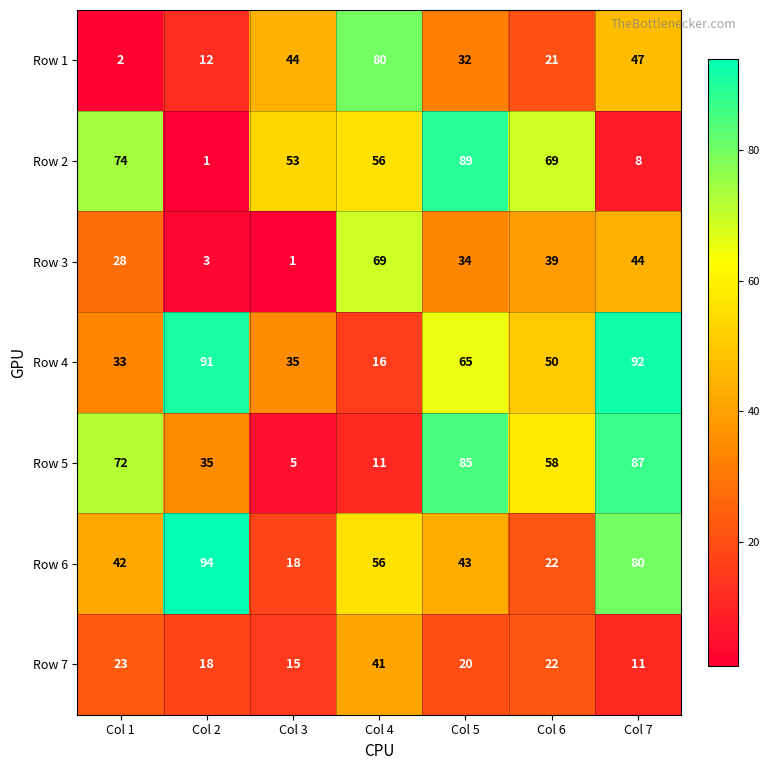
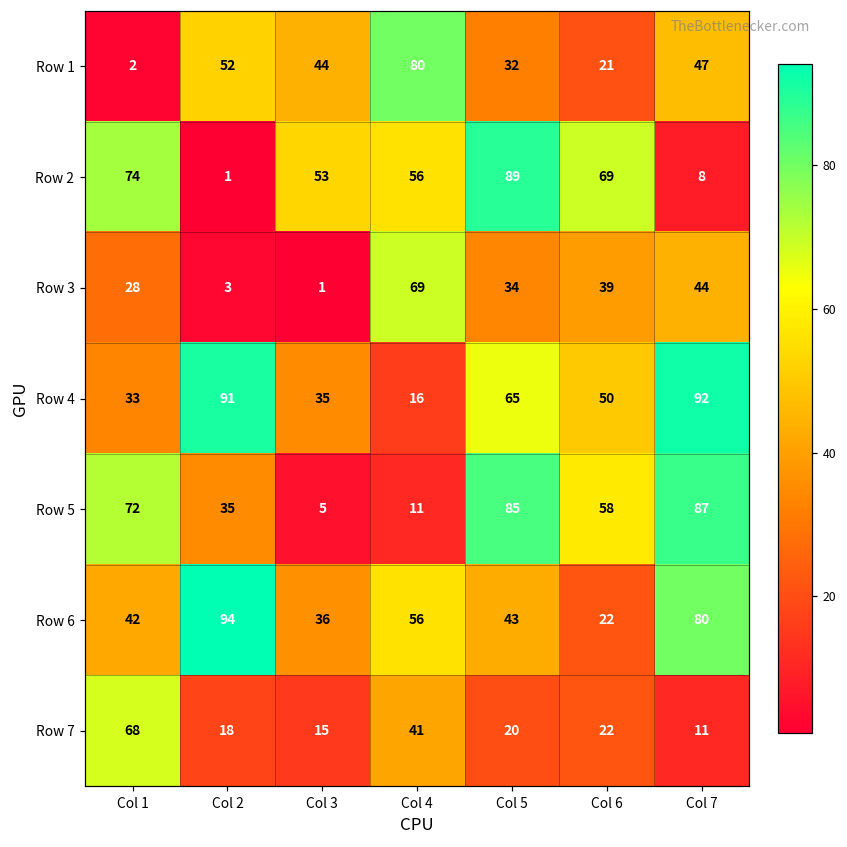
  {
    "Row 1": {
      "Col 1": 2,
-     "Col 2": 12,
+     "Col 2": 52,
      "Col 3": 44,
      "Col 4": 80,
      "Col 5": 32,
      "Col 6": 21,
      "Col 7": 47
    },
    "Row 2": {
      "Col 1": 74,
      "Col 2": 1,
      "Col 3": 53,
      "Col 4": 56,
      "Col 5": 89,
      "Col 6": 69,
      "Col 7": 8
    },
    "Row 3": {
      "Col 1": 28,
      "Col 2": 3,
      "Col 3": 1,
      "Col 4": 69,
      "Col 5": 34,
      "Col 6": 39,
      "Col 7": 44
    },
    "Row 4": {
      "Col 1": 33,
      "Col 2": 91,
      "Col 3": 35,
      "Col 4": 16,
      "Col 5": 65,
      "Col 6": 50,
      "Col 7": 92
    },
    "Row 5": {
      "Col 1": 72,
      "Col 2": 35,
      "Col 3": 5,
      "Col 4": 11,
      "Col 5": 85,
      "Col 6": 58,
      "Col 7": 87
    },
    "Row 6": {
      "Col 1": 42,
      "Col 2": 94,
-     "Col 3": 18,
+     "Col 3": 36,
      "Col 4": 56,
      "Col 5": 43,
      "Col 6": 22,
      "Col 7": 80
    },
    "Row 7": {
-     "Col 1": 23,
+     "Col 1": 68,
      "Col 2": 18,
      "Col 3": 15,
      "Col 4": 41,
      "Col 5": 20,
      "Col 6": 22,
      "Col 7": 11
    }
  }
